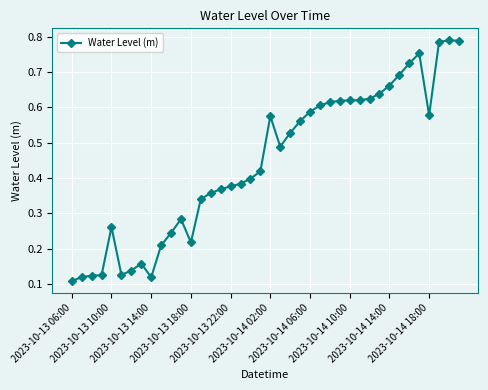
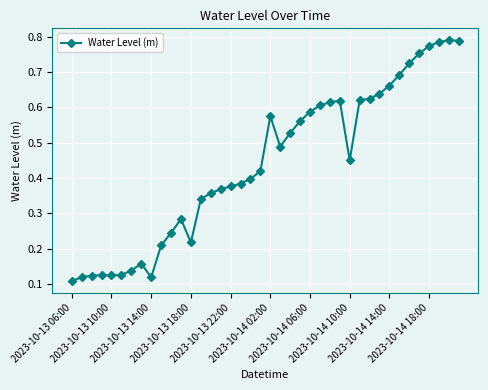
  {
    "2023-10-13 06:00": 0.11,
-   "2023-10-13 10:00": 0.26,
+   "2023-10-13 10:00": 0.12,
    "2023-10-13 14:00": 0.12,
    "2023-10-13 18:00": 0.22,
    "2023-10-13 22:00": 0.38,
    "2023-10-14 02:00": 0.57,
    "2023-10-14 06:00": 0.59,
-   "2023-10-14 10:00": 0.62,
+   "2023-10-14 10:00": 0.45,
    "2023-10-14 14:00": 0.66,
-   "2023-10-14 18:00": 0.58
+   "2023-10-14 18:00": 0.77
  }
